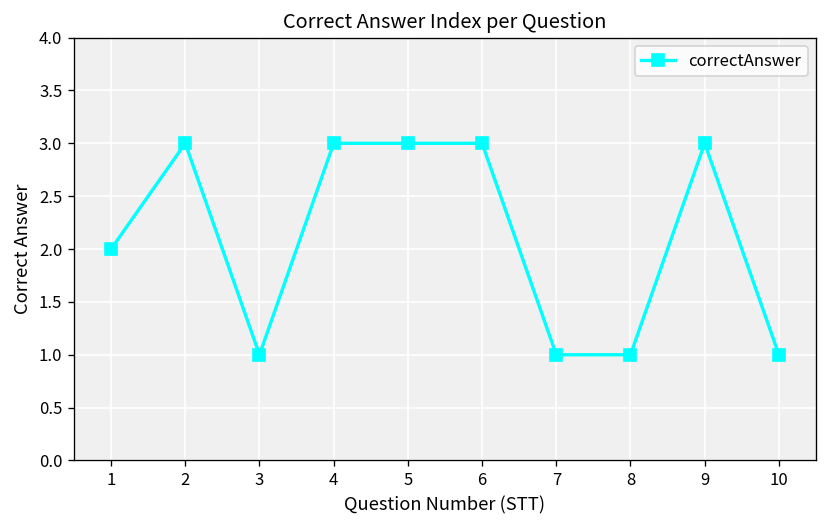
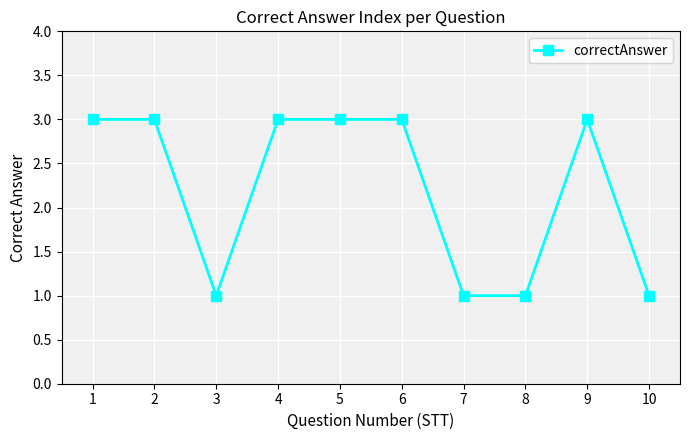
  {
-   "1": 2,
+   "1": 3,
    "2": 3,
    "3": 1,
    "4": 3,
    "5": 3,
    "6": 3,
    "7": 1,
    "8": 1,
    "9": 3,
    "10": 1
  }
